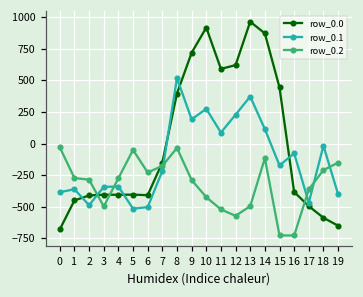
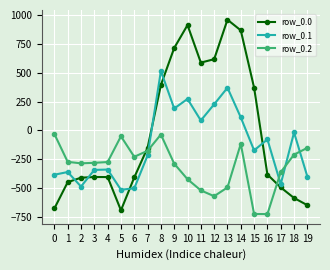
  {
    "row_0.0": {
      "0": -680,
      "1": -450,
      "2": -410,
      "3": -400,
      "4": -400,
-     "5": -400,
+     "5": -690,
      "6": -410,
      "7": -150,
      "8": 400,
      "9": 720,
      "10": 920,
      "11": 590,
      "12": 620,
      "13": 960,
      "14": 870,
-     "15": 440,
+     "15": 370,
      "16": -380,
      "17": -490,
      "18": -590,
      "19": -650
    },
    "row_0.1": {
      "0": -380,
      "1": -360,
      "2": -490,
      "3": -340,
      "4": -340,
      "5": -520,
      "6": -500,
      "7": -220,
      "8": 520,
      "9": 190,
      "10": 270,
      "11": 90,
      "12": 230,
      "13": 370,
      "14": 110,
      "15": -170,
      "16": -80,
      "17": -470,
      "18": -20,
      "19": -400
    },
    "row_0.2": {
      "0": -30,
      "1": -270,
      "2": -290,
-     "3": -500,
+     "3": -280,
      "4": -270,
      "5": -50,
      "6": -230,
      "7": -180,
      "8": -40,
      "9": -290,
      "10": -420,
      "11": -520,
      "12": -570,
      "13": -500,
      "14": -120,
      "15": -730,
      "16": -730,
      "17": -360,
      "18": -210,
      "19": -150
    }
  }
